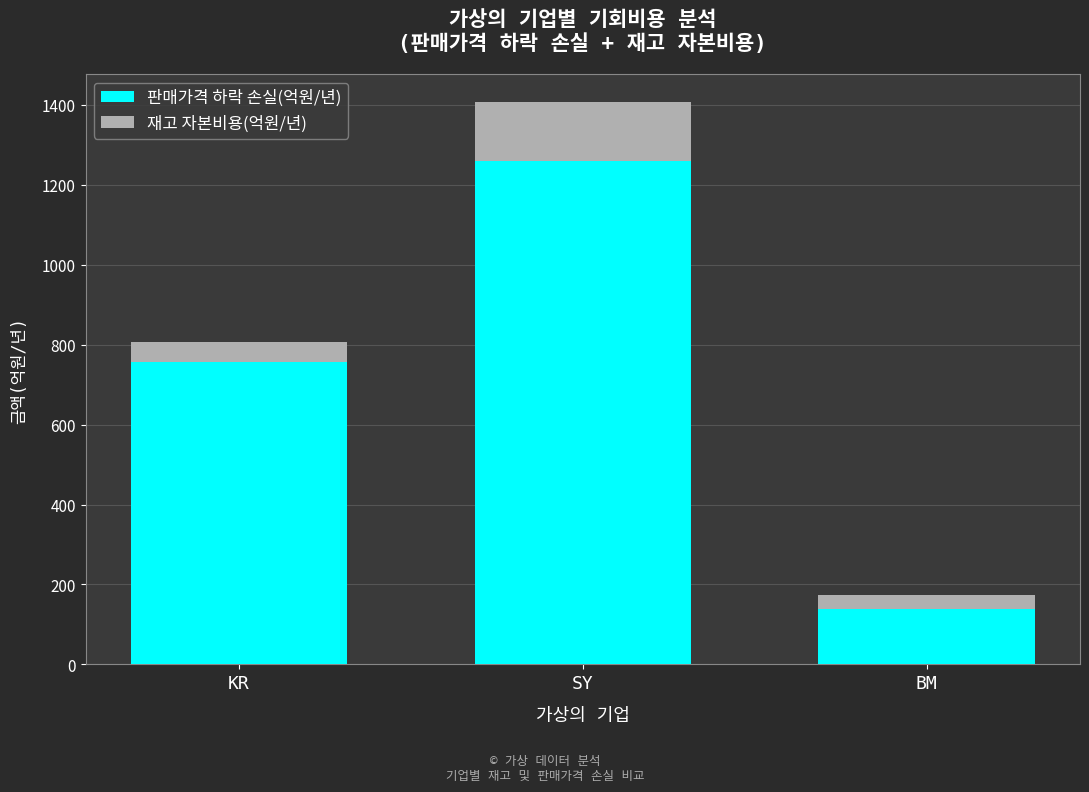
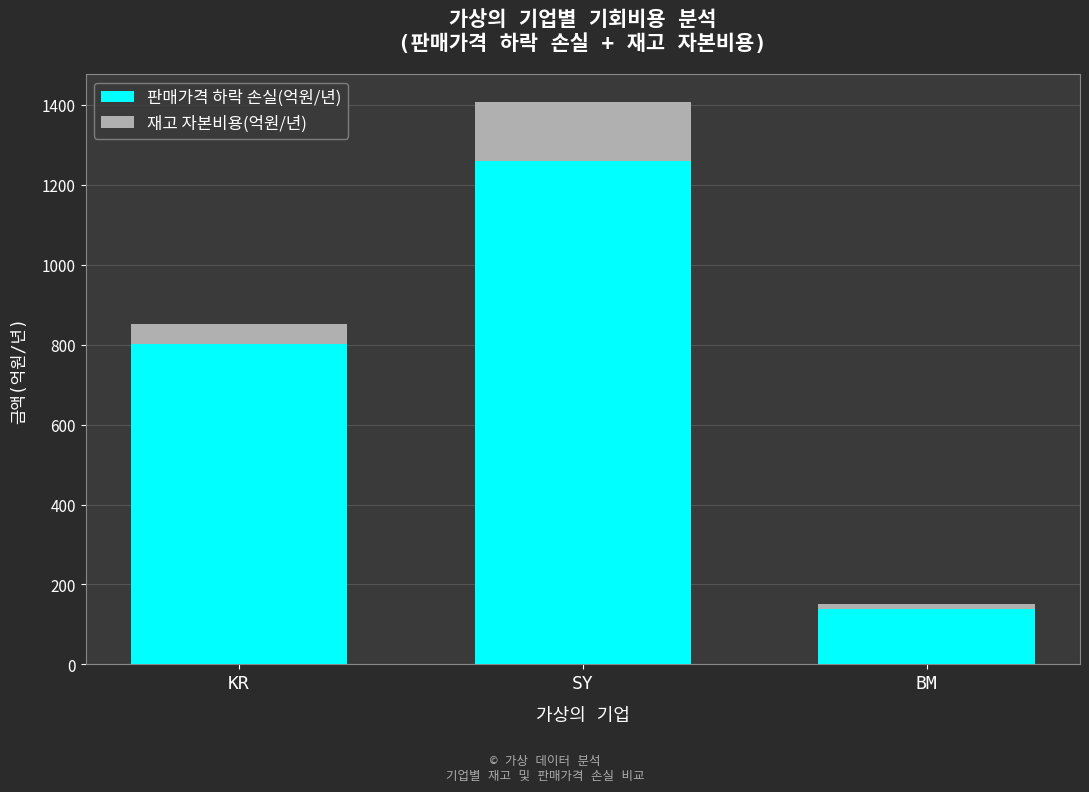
  {
    "판매가격 하락 손실(억원/년)": {
-     "KR": 760,
+     "KR": 800,
      "SY": 1260,
      "BM": 140
    },
    "재고 자본비용(억원/년)": {
      "KR": 50,
      "SY": 150,
-     "BM": 40
+     "BM": 10
    }
  }
